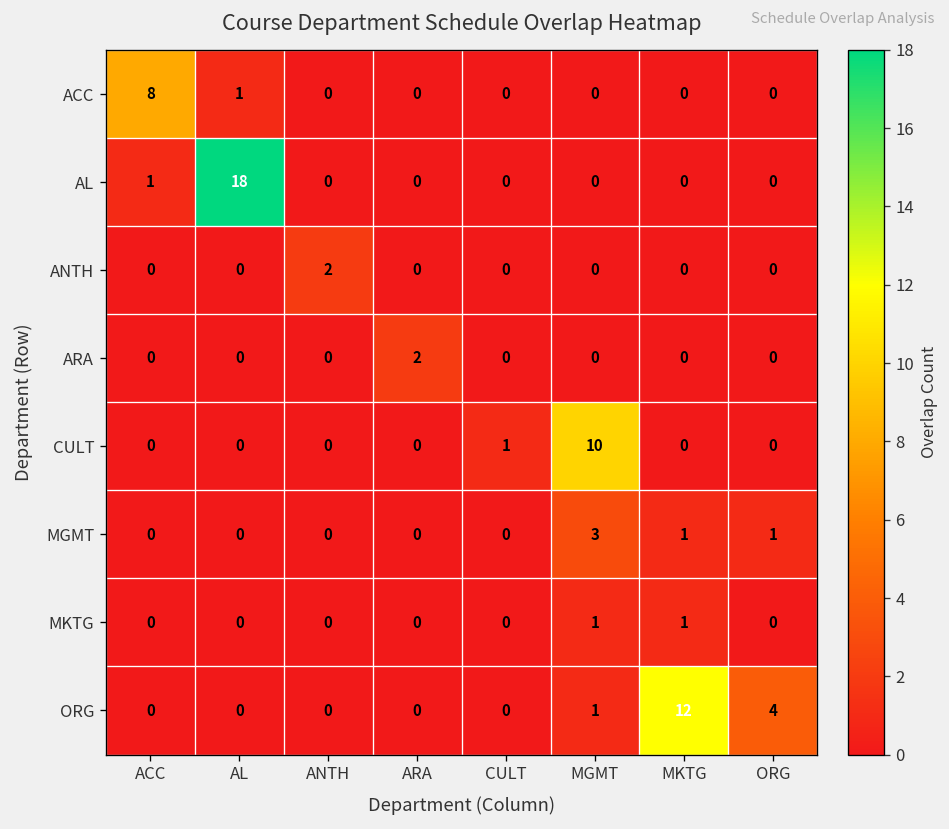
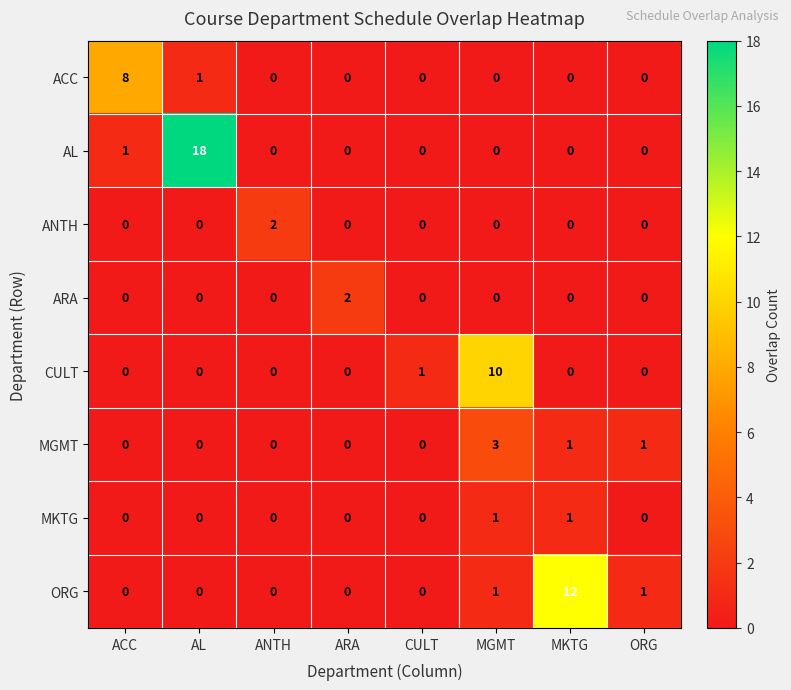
  {
    "ACC": {
      "ACC": 8,
      "AL": 1,
      "ANTH": 0,
      "ARA": 0,
      "CULT": 0,
      "MGMT": 0,
      "MKTG": 0,
      "ORG": 0
    },
    "AL": {
      "ACC": 1,
      "AL": 18,
      "ANTH": 0,
      "ARA": 0,
      "CULT": 0,
      "MGMT": 0,
      "MKTG": 0,
      "ORG": 0
    },
    "ANTH": {
      "ACC": 0,
      "AL": 0,
      "ANTH": 2,
      "ARA": 0,
      "CULT": 0,
      "MGMT": 0,
      "MKTG": 0,
      "ORG": 0
    },
    "ARA": {
      "ACC": 0,
      "AL": 0,
      "ANTH": 0,
      "ARA": 2,
      "CULT": 0,
      "MGMT": 0,
      "MKTG": 0,
      "ORG": 0
    },
    "CULT": {
      "ACC": 0,
      "AL": 0,
      "ANTH": 0,
      "ARA": 0,
      "CULT": 1,
      "MGMT": 10,
      "MKTG": 0,
      "ORG": 0
    },
    "MGMT": {
      "ACC": 0,
      "AL": 0,
      "ANTH": 0,
      "ARA": 0,
      "CULT": 0,
      "MGMT": 3,
      "MKTG": 1,
      "ORG": 1
    },
    "MKTG": {
      "ACC": 0,
      "AL": 0,
      "ANTH": 0,
      "ARA": 0,
      "CULT": 0,
      "MGMT": 1,
      "MKTG": 1,
      "ORG": 0
    },
    "ORG": {
      "ACC": 0,
      "AL": 0,
      "ANTH": 0,
      "ARA": 0,
      "CULT": 0,
      "MGMT": 1,
      "MKTG": 12,
-     "ORG": 4
+     "ORG": 1
    }
  }
